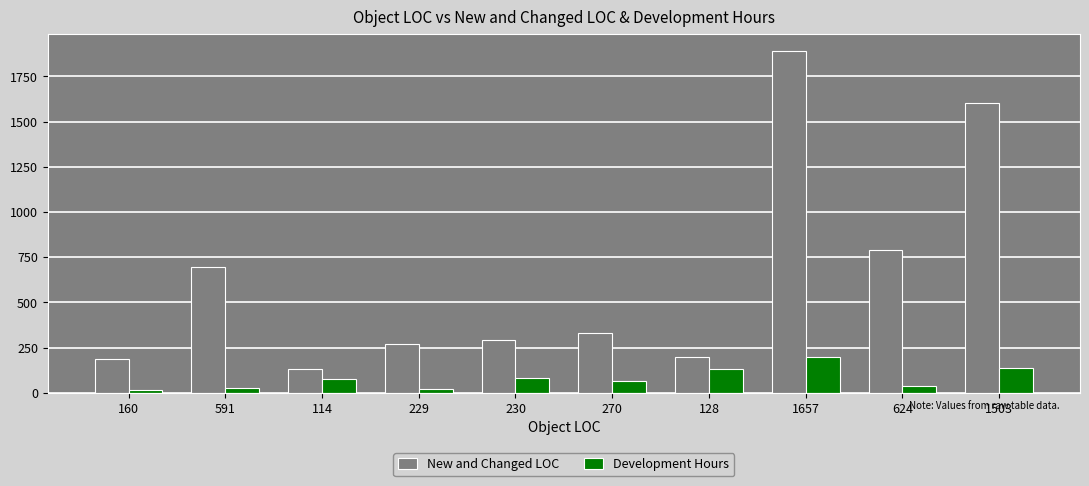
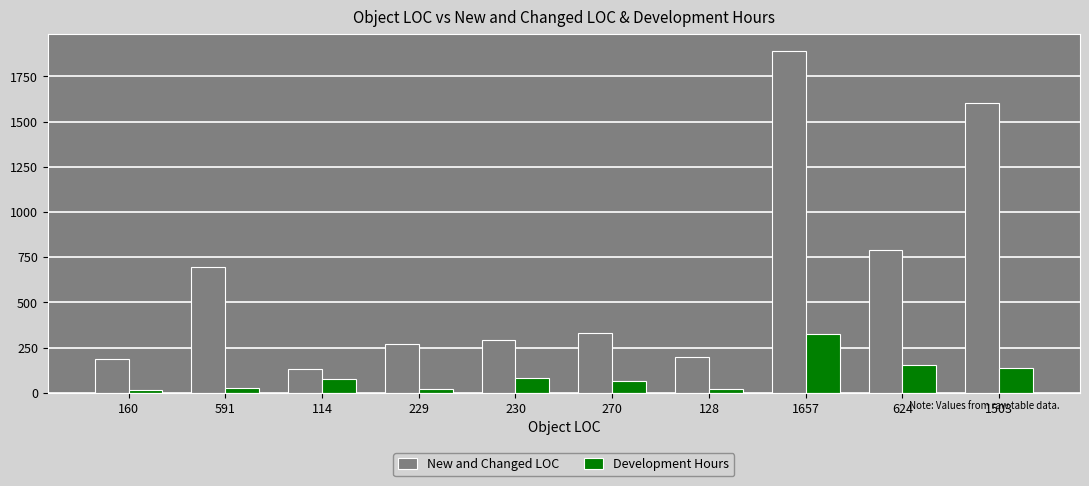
  {
    "New and Changed LOC": {
      "160": 190,
      "591": 700,
      "114": 130,
      "229": 270,
      "230": 290,
      "270": 330,
      "128": 200,
      "1657": 1890,
      "624": 790,
      "1503": 1600
    },
    "Development Hours": {
      "160": 20,
      "591": 20,
      "114": 80,
      "229": 20,
      "230": 90,
      "270": 70,
-     "128": 130,
-     "1657": 200,
-     "624": 40,
+     "128": 20,
+     "1657": 320,
+     "624": 150,
      "1503": 140
    }
  }
